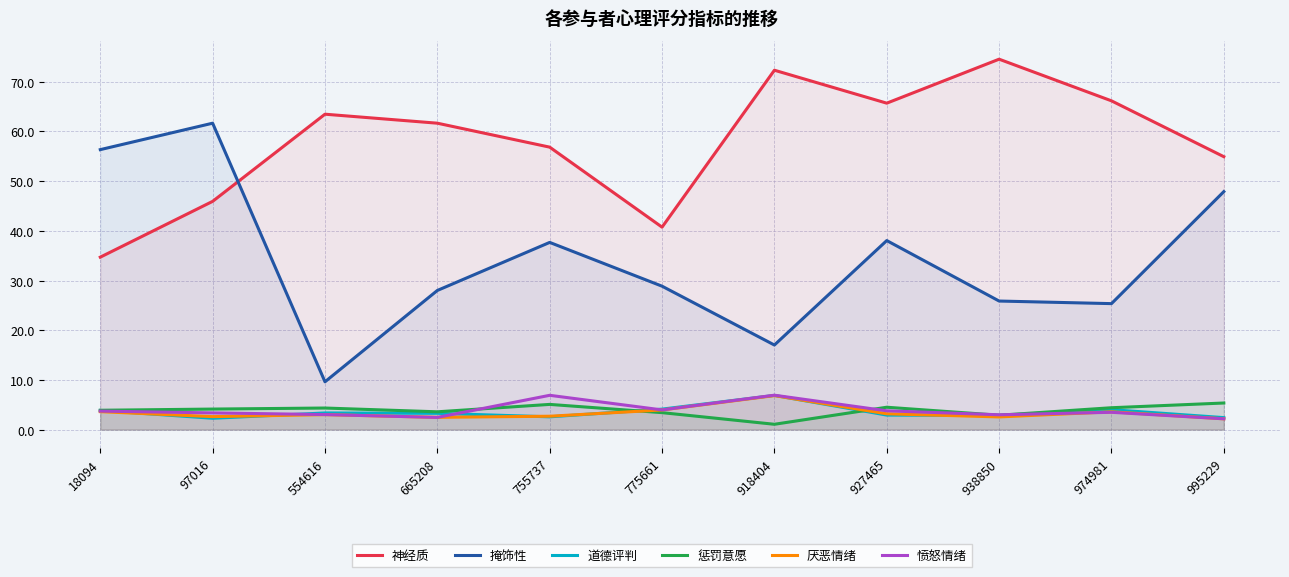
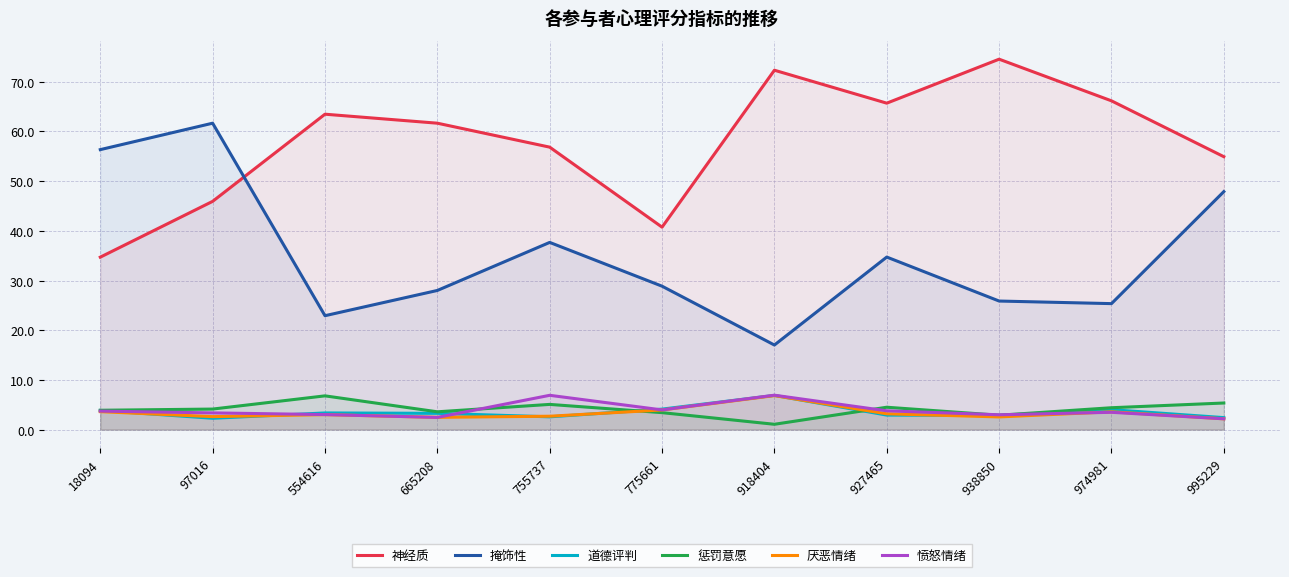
  {
    "神经质": {
      "18094": 35,
      "97016": 46,
      "554616": 63,
      "665208": 62,
      "755737": 57,
      "775661": 41,
      "918404": 72,
      "927465": 66,
      "938850": 75,
      "974981": 66,
      "995229": 55
    },
    "掩饰性": {
      "18094": 56,
      "97016": 62,
-     "554616": 10,
+     "554616": 23,
      "665208": 28,
      "755737": 38,
      "775661": 29,
      "918404": 17,
-     "927465": 38,
+     "927465": 35,
      "938850": 26,
      "974981": 25,
      "995229": 48
    },
    "惩罚意愿": {
      "97016": 4,
-     "554616": 4,
+     "554616": 7,
      "755737": 5,
      "775661": 3,
      "918404": 1,
      "927465": 5,
      "995229": 5
    },
    "愤怒情绪": {
      "97016": 3,
      "755737": 7,
      "927465": 4
    }
  }
